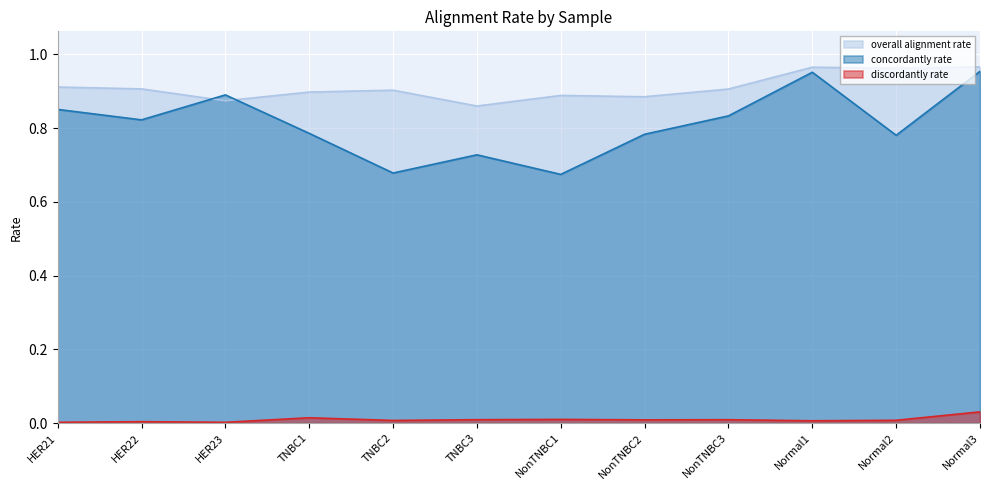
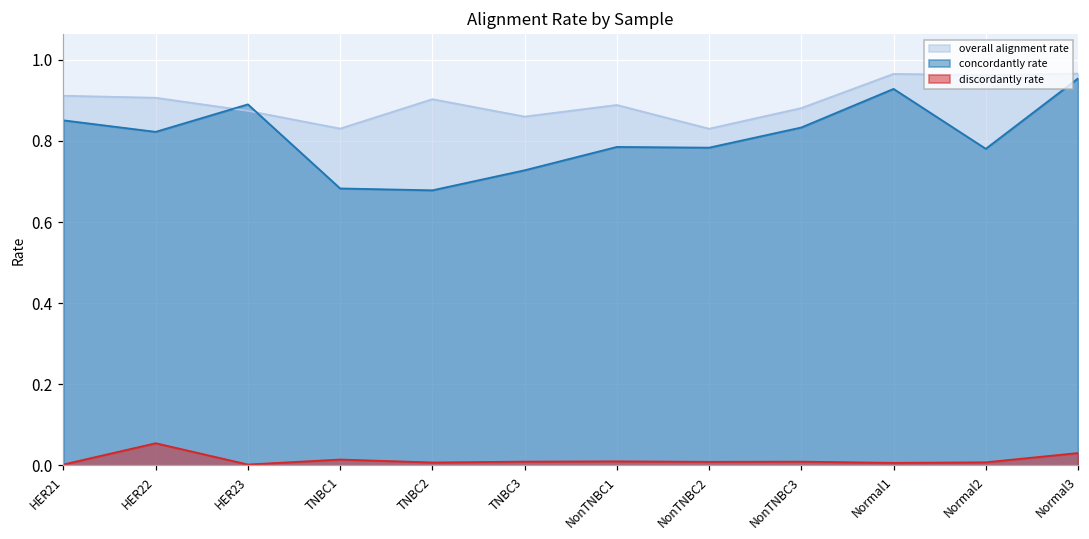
  {
    "overall alignment rate": {
      "HER21": 0.91,
      "HER22": 0.91,
      "HER23": 0.87,
-     "TNBC1": 0.90,
+     "TNBC1": 0.83,
      "TNBC2": 0.90,
      "TNBC3": 0.86,
      "NonTNBC1": 0.89,
-     "NonTNBC2": 0.89,
-     "NonTNBC3": 0.91,
+     "NonTNBC2": 0.83,
+     "NonTNBC3": 0.88,
      "Normal1": 0.97,
      "Normal3": 0.97
    },
    "concordantly rate": {
      "HER21": 0.85,
      "HER22": 0.82,
      "HER23": 0.89,
-     "TNBC1": 0.79,
+     "TNBC1": 0.68,
      "TNBC2": 0.68,
      "TNBC3": 0.73,
-     "NonTNBC1": 0.67,
+     "NonTNBC1": 0.79,
      "NonTNBC2": 0.78,
      "NonTNBC3": 0.83,
-     "Normal1": 0.95,
+     "Normal1": 0.93,
      "Normal2": 0.78,
      "Normal3": 0.95
    },
    "discordantly rate": {
      "HER21": 0.00,
-     "HER22": 0.00,
+     "HER22": 0.05,
      "HER23": 0.00,
      "TNBC1": 0.01,
      "TNBC2": 0.01,
      "TNBC3": 0.01,
      "NonTNBC1": 0.01,
      "NonTNBC2": 0.01,
      "NonTNBC3": 0.01,
      "Normal1": 0.01,
      "Normal2": 0.01,
      "Normal3": 0.03
    }
  }
